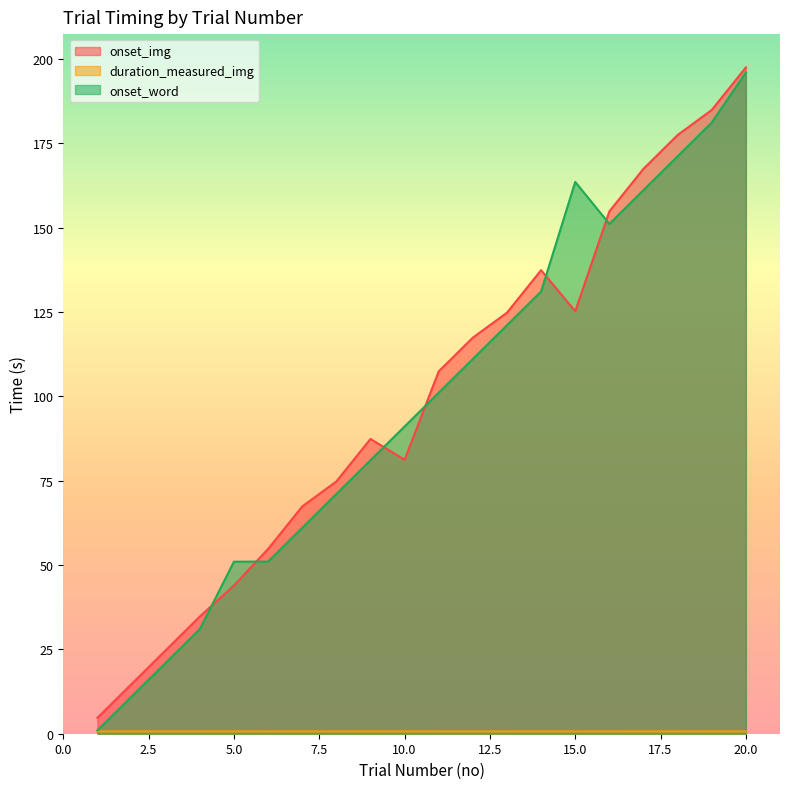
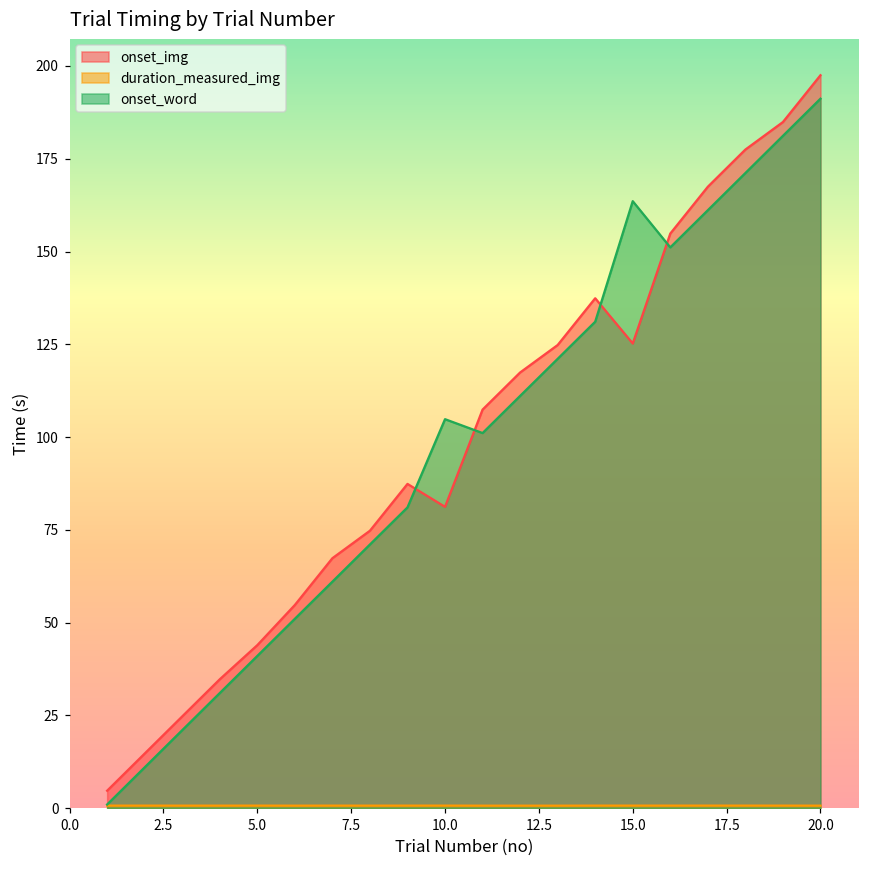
  {
    "onset_img": {
      "5.0": 44,
      "10.0": 81,
      "15.0": 125,
      "20.0": 198
    },
    "duration_measured_img": {
      "5.0": 1,
      "10.0": 1,
      "15.0": 1,
      "20.0": 1
    },
    "onset_word": {
-     "5.0": 51,
-     "10.0": 91,
+     "5.0": 41,
+     "10.0": 105,
      "15.0": 164,
-     "20.0": 196
+     "20.0": 191
    }
  }
